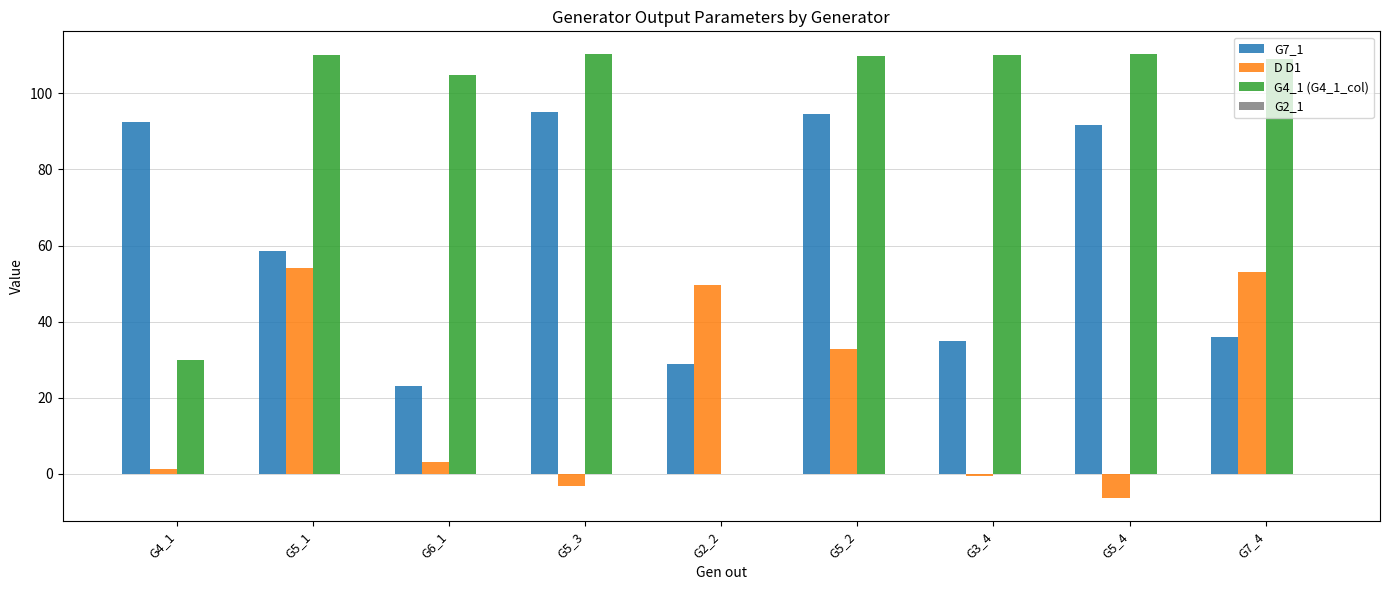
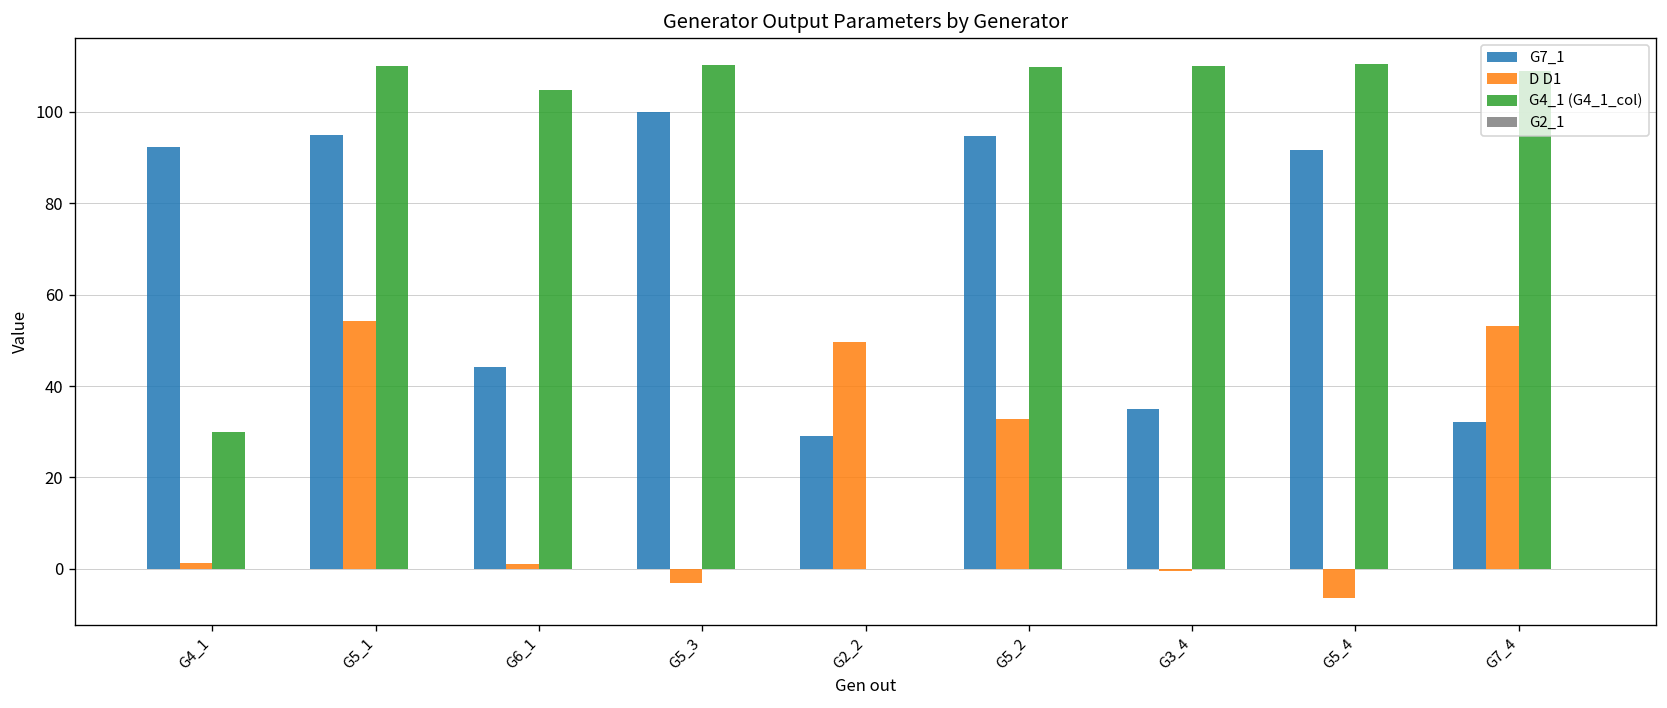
  {
    "G7_1": {
      "G4_1": 92,
-     "G5_1": 59,
-     "G6_1": 23,
-     "G5_3": 95,
+     "G5_1": 95,
+     "G6_1": 44,
+     "G5_3": 100,
      "G2_2": 29,
      "G5_2": 95,
      "G3_4": 35,
      "G5_4": 92,
-     "G7_4": 36
+     "G7_4": 32
    },
    "D D1": {
      "G4_1": 1,
      "G5_1": 54,
-     "G6_1": 3,
+     "G6_1": 1,
      "G5_3": -3,
      "G2_2": 50,
      "G5_2": 33,
      "G5_4": -6,
      "G7_4": 53
    },
    "G4_1 (G4_1_col)": {
      "G4_1": 30,
      "G5_1": 110,
      "G6_1": 105,
      "G5_3": 110,
      "G2_2": 0,
      "G5_2": 110,
      "G3_4": 110,
      "G5_4": 110
    },
    "G2_1": {
      "G4_1": 0,
      "G5_1": 0,
      "G6_1": 0,
      "G5_3": 0,
      "G2_2": 0,
      "G5_2": 0,
      "G3_4": 0,
      "G5_4": 0,
      "G7_4": 0
    }
  }
